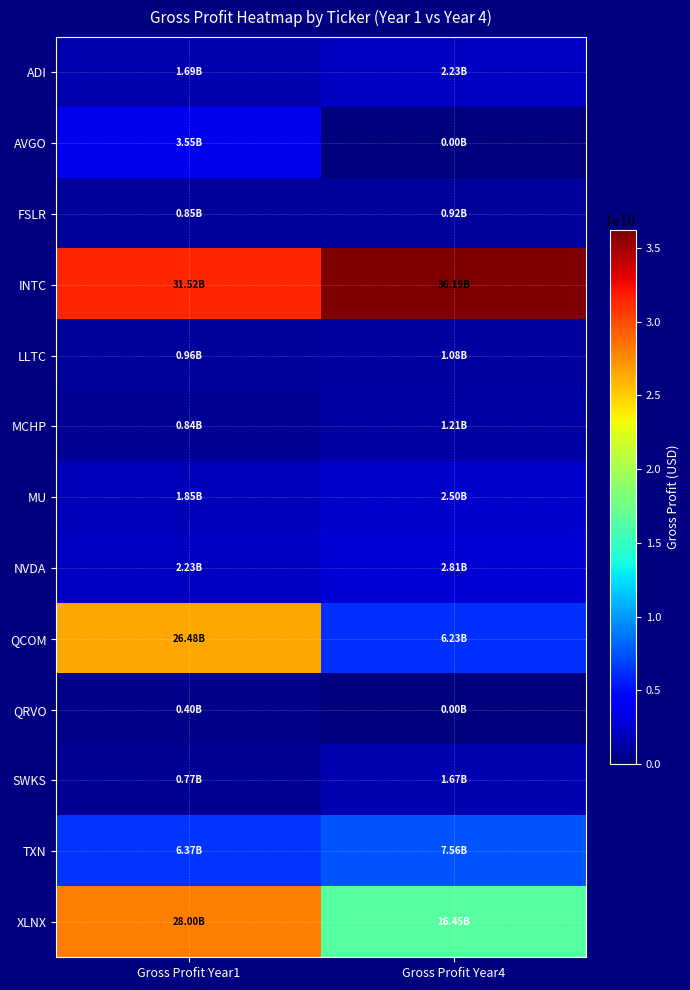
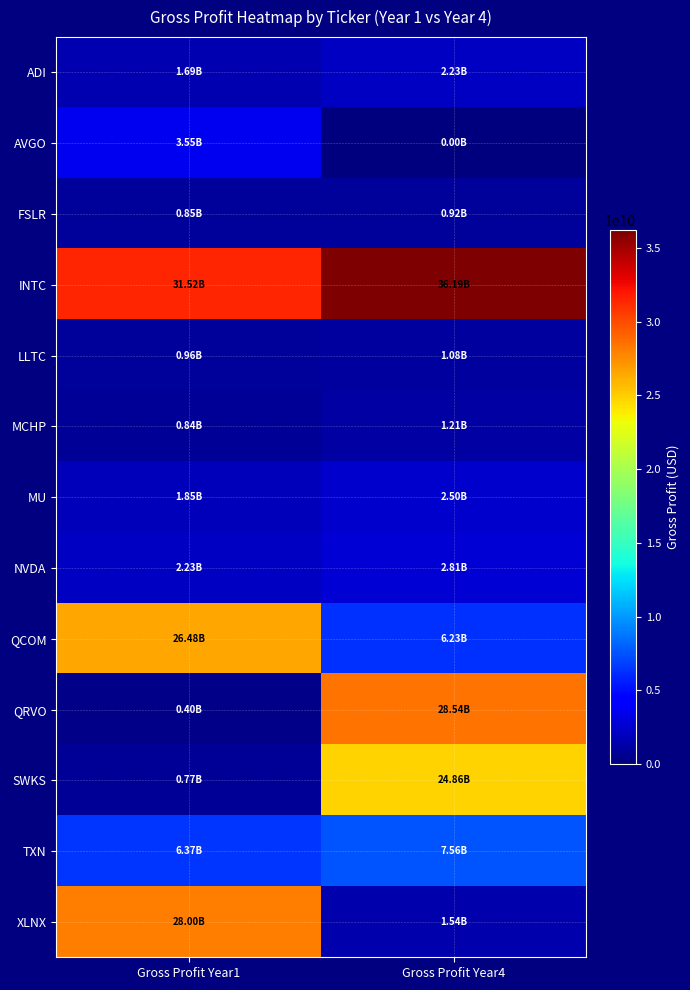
  {
    "ADI": {
      "Gross Profit Year1": "1.69B",
      "Gross Profit Year4": "2.23B"
    },
    "AVGO": {
      "Gross Profit Year1": "3.55B",
      "Gross Profit Year4": "0.00B"
    },
    "FSLR": {
      "Gross Profit Year1": "0.85B",
      "Gross Profit Year4": "0.92B"
    },
    "INTC": {
      "Gross Profit Year1": "31.52B",
      "Gross Profit Year4": "36.19B"
    },
    "LLTC": {
      "Gross Profit Year1": "0.96B",
      "Gross Profit Year4": "1.08B"
    },
    "MCHP": {
      "Gross Profit Year1": "0.84B",
      "Gross Profit Year4": "1.21B"
    },
    "MU": {
      "Gross Profit Year1": "1.85B",
      "Gross Profit Year4": "2.50B"
    },
    "NVDA": {
      "Gross Profit Year1": "2.23B",
      "Gross Profit Year4": "2.81B"
    },
    "QCOM": {
      "Gross Profit Year1": "26.48B",
      "Gross Profit Year4": "6.23B"
    },
    "QRVO": {
      "Gross Profit Year1": "0.40B",
-     "Gross Profit Year4": "0.00B"
+     "Gross Profit Year4": "28.54B"
    },
    "SWKS": {
      "Gross Profit Year1": "0.77B",
-     "Gross Profit Year4": "1.67B"
+     "Gross Profit Year4": "24.86B"
    },
    "TXN": {
      "Gross Profit Year1": "6.37B",
      "Gross Profit Year4": "7.56B"
    },
    "XLNX": {
      "Gross Profit Year1": "28.00B",
-     "Gross Profit Year4": "16.45B"
+     "Gross Profit Year4": "1.54B"
    }
  }
